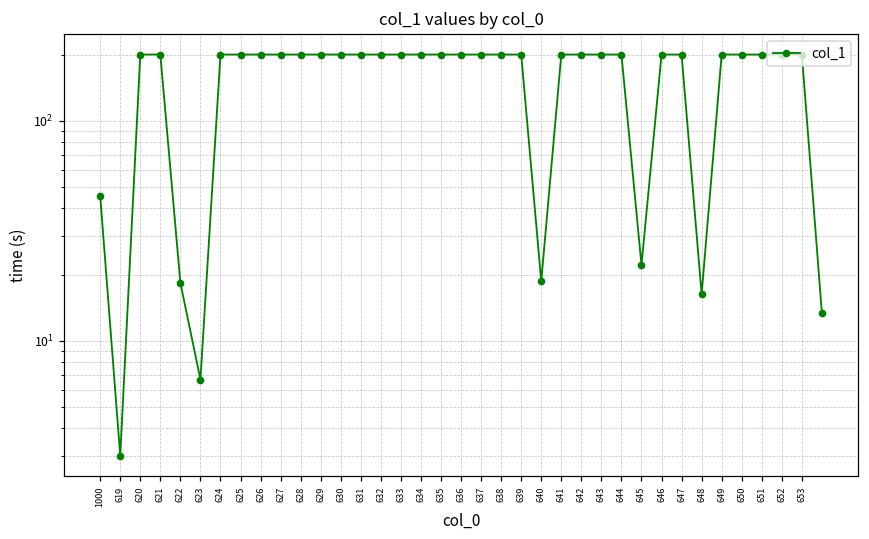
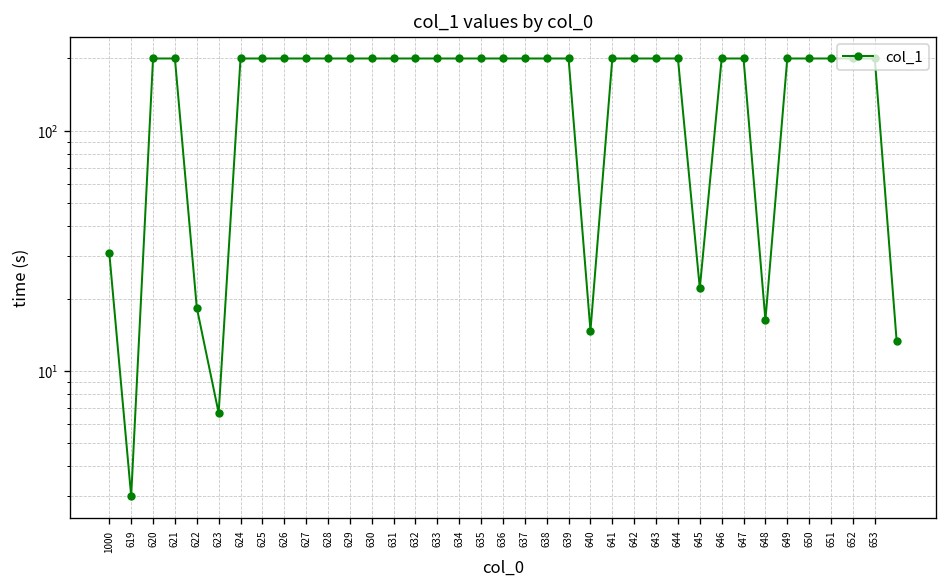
  {
-   "1000": 46,
+   "1000": 31,
    "619": 3,
    "620": 200,
    "621": 200,
    "622": 18,
    "623": 6.7,
    "624": 200,
    "625": 200,
    "626": 200,
    "627": 200,
    "628": 200,
    "629": 200,
    "630": 200,
    "631": 200,
    "632": 200,
    "633": 200,
    "634": 200,
    "635": 200,
    "636": 200,
    "637": 200,
    "638": 200,
    "639": 200,
-   "640": 19,
+   "640": 15,
    "641": 200,
    "642": 200,
    "643": 200,
    "644": 200,
    "645": 22,
    "646": 200,
    "647": 200,
    "648": 16,
    "649": 200,
    "650": 200,
    "651": 200
  }
